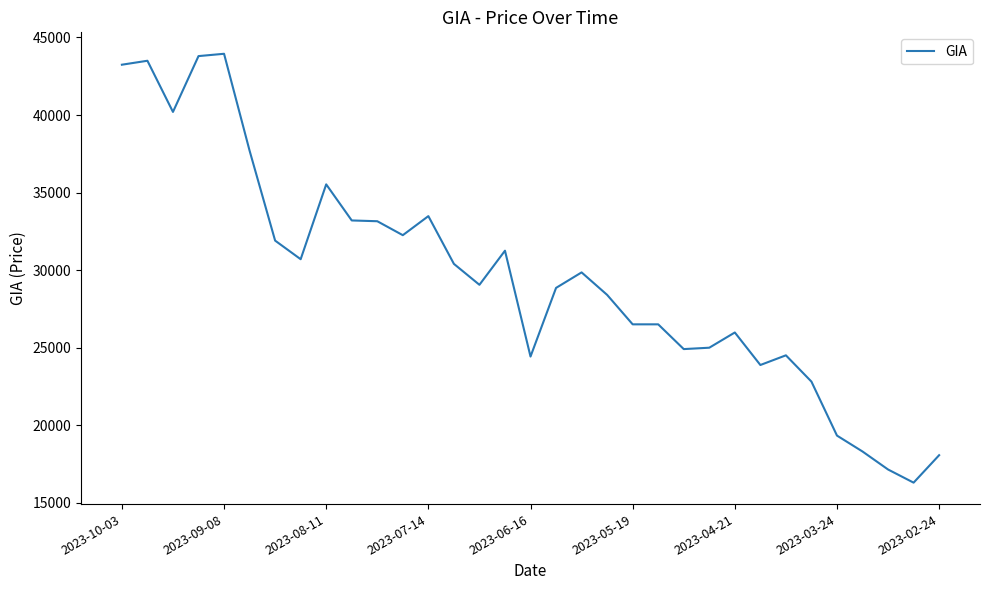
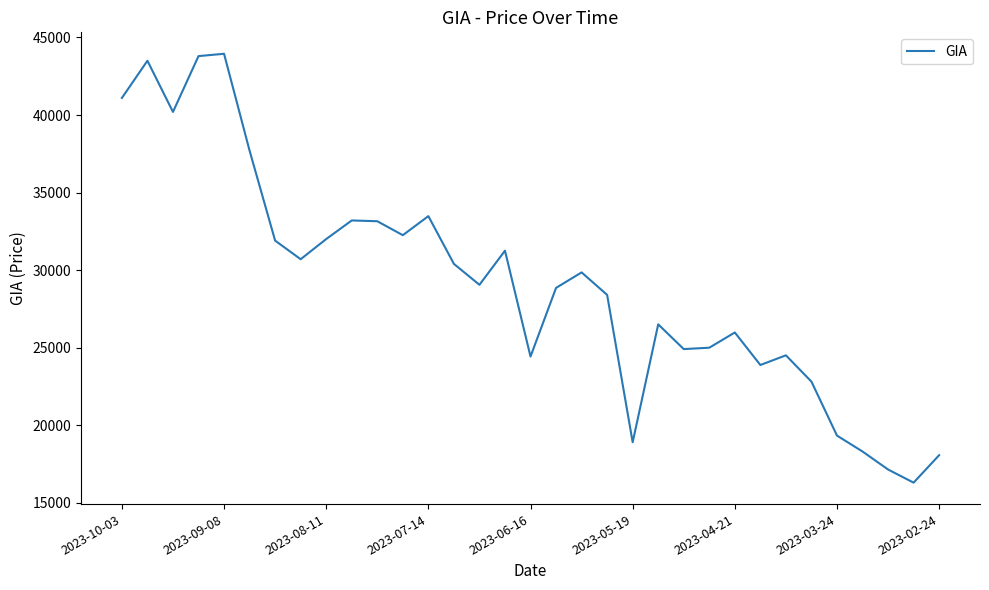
  {
-   "2023-10-03": 43200,
+   "2023-10-03": 41100,
    "2023-09-08": 44000,
-   "2023-08-11": 35500,
+   "2023-08-11": 32000,
    "2023-07-14": 33500,
    "2023-06-16": 24400,
-   "2023-05-19": 26500,
+   "2023-05-19": 18900,
    "2023-04-21": 26000,
    "2023-03-24": 19300,
    "2023-02-24": 18100
  }
